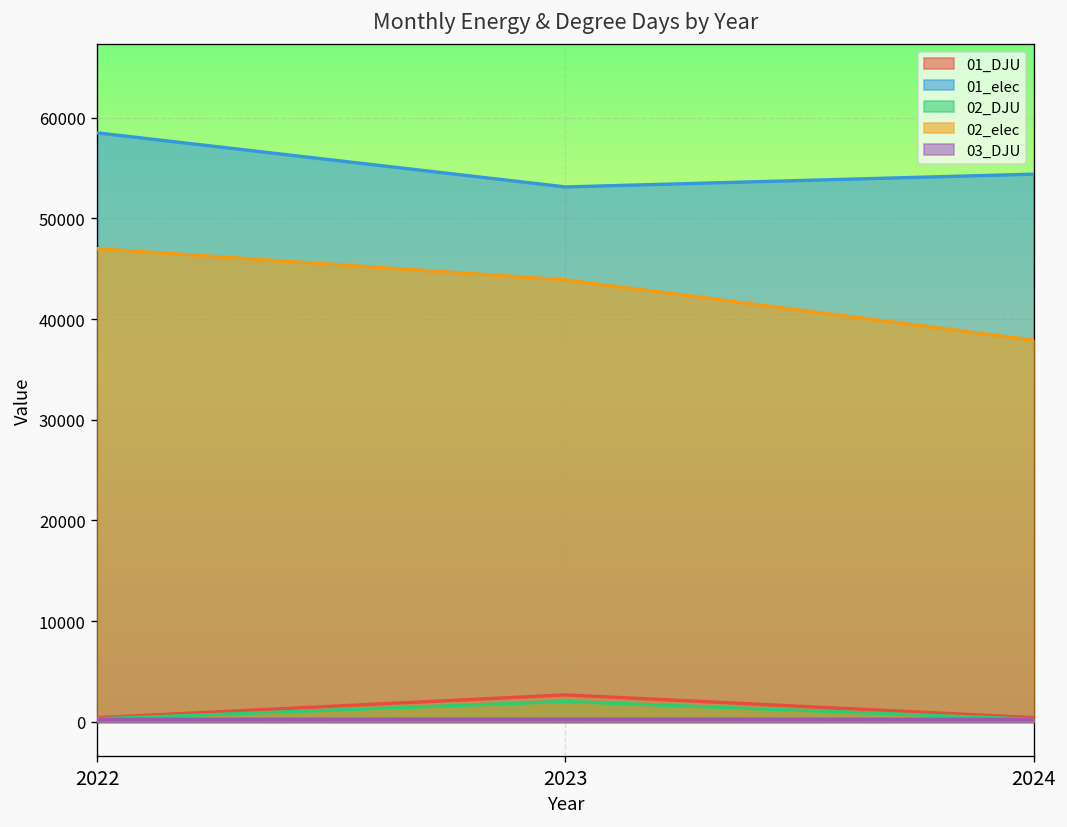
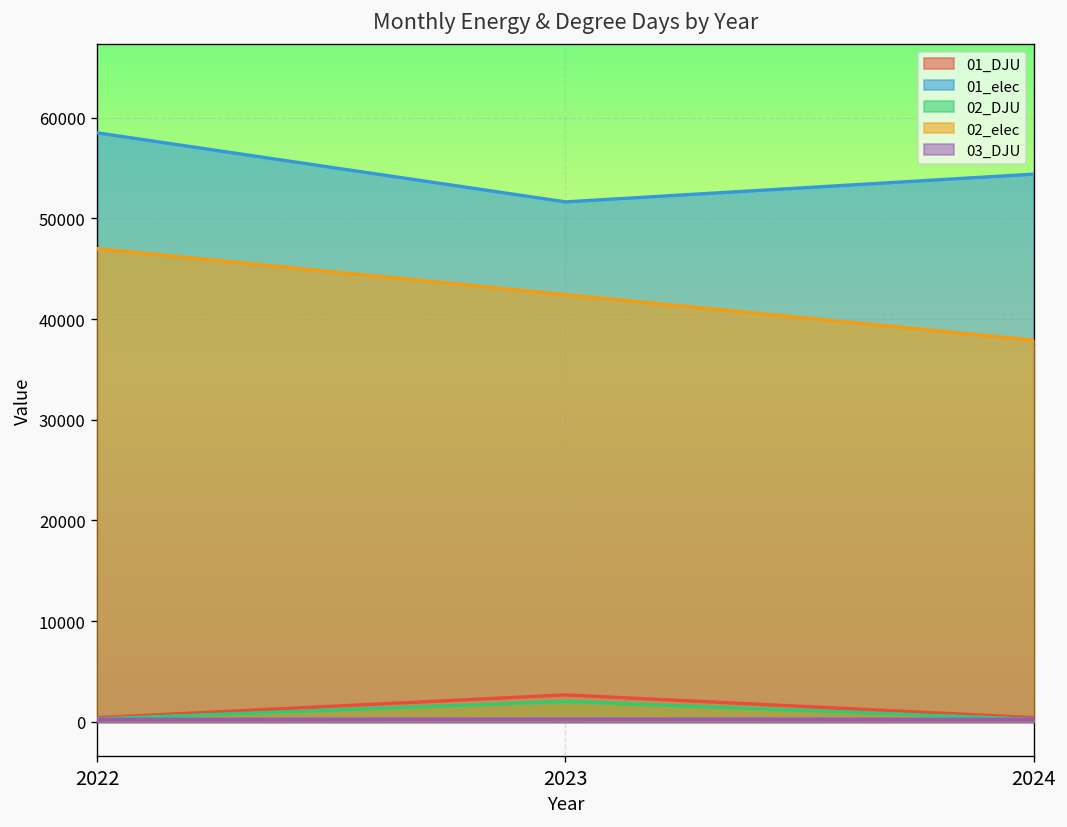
  {
    "01_DJU": {
      "2023": 3000
    },
    "01_elec": {
      "2022": 58000,
-     "2023": 53000,
+     "2023": 52000,
      "2024": 54000
    },
    "02_DJU": {
      "2023": 2000
    },
    "02_elec": {
      "2022": 47000,
-     "2023": 44000,
+     "2023": 42000,
      "2024": 38000
    },
    "03_DJU": {
      "2023": 0
    }
  }
